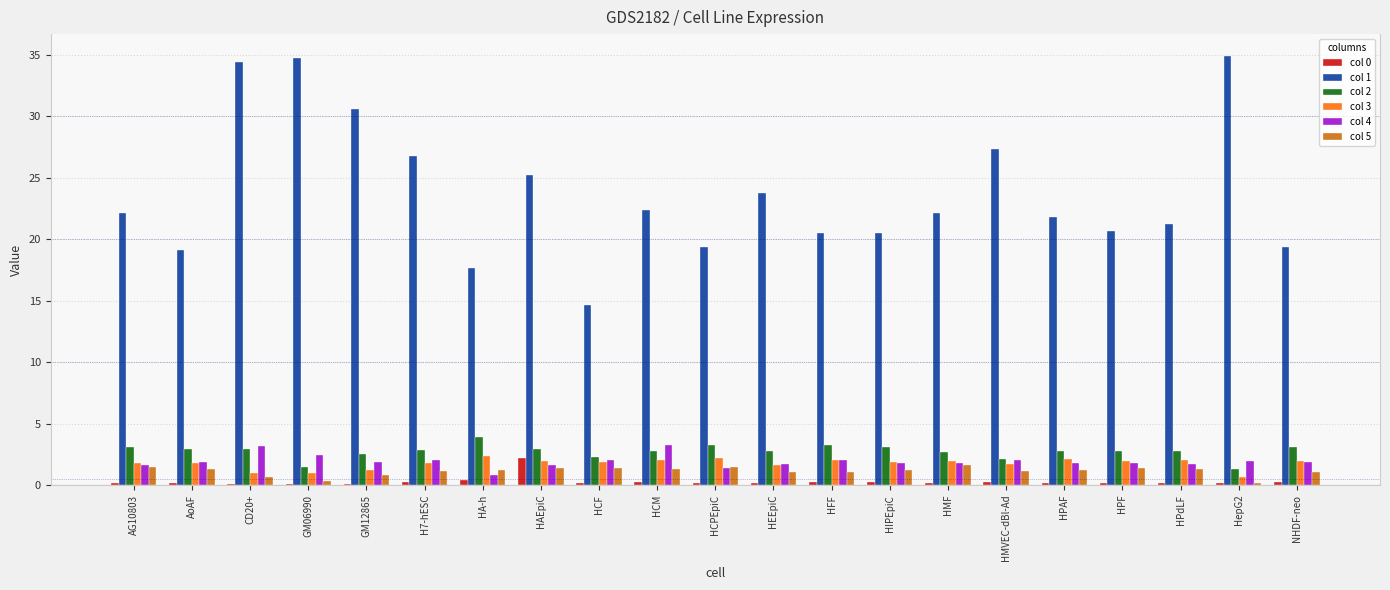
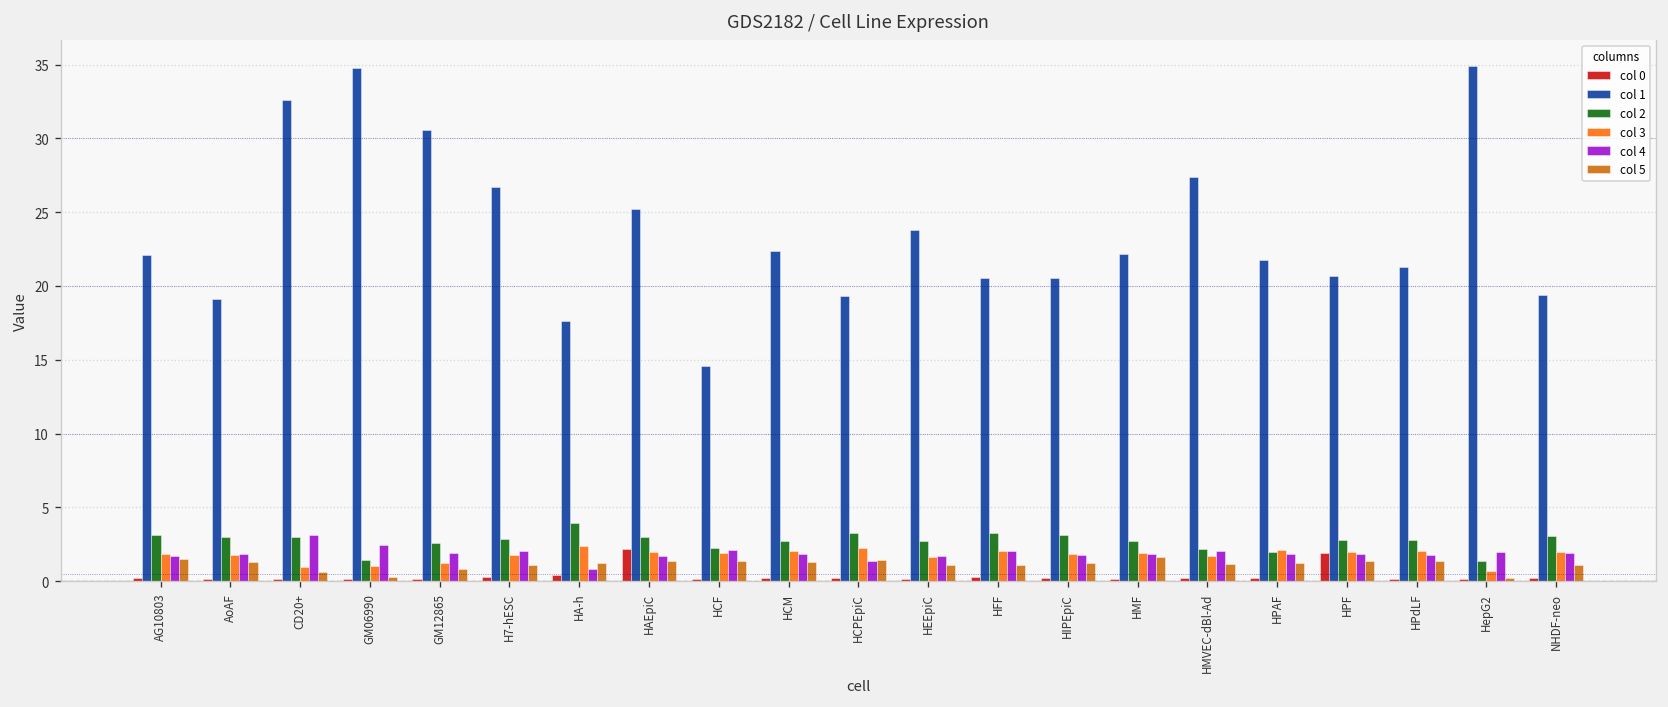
  {
    "col 0": {
      "H7-hESC": 0.2,
      "HA-h": 0.4,
      "HAEpiC": 2.2,
      "HCM": 0.2,
      "HFF": 0.3,
      "HIPEpiC": 0.2,
      "HMVEC-dBl-Ad": 0.2,
      "HPAF": 0.2,
-     "HPF": 0.2,
+     "HPF": 1.9,
      "NHDF-neo": 0.2
    },
    "col 1": {
      "AG10803": 22.1,
      "AoAF": 19.1,
-     "CD20+": 34.4,
+     "CD20+": 32.6,
      "GM06990": 34.8,
      "GM12865": 30.6,
      "H7-hESC": 26.7,
      "HA-h": 17.7,
      "HAEpiC": 25.2,
      "HCF": 14.6,
      "HCM": 22.4,
      "HCPEpiC": 19.3,
      "HEEpiC": 23.8,
      "HFF": 20.5,
      "HIPEpiC": 20.5,
      "HMF": 22.1,
      "HMVEC-dBl-Ad": 27.4,
      "HPAF": 21.8,
      "HPF": 20.7,
      "HPdLF": 21.3,
      "HepG2": 34.9,
      "NHDF-neo": 19.4
    },
    "col 2": {
      "AG10803": 3.1,
      "AoAF": 3.0,
      "CD20+": 3.0,
      "GM06990": 1.5,
      "GM12865": 2.6,
      "H7-hESC": 2.8,
      "HA-h": 3.9,
      "HAEpiC": 3.0,
      "HCF": 2.3,
      "HCM": 2.7,
      "HCPEpiC": 3.2,
      "HEEpiC": 2.7,
      "HFF": 3.3,
      "HIPEpiC": 3.1,
      "HMF": 2.7,
      "HMVEC-dBl-Ad": 2.2,
-     "HPAF": 2.8,
+     "HPAF": 2.0,
      "HPF": 2.8,
      "HPdLF": 2.8,
      "HepG2": 1.3,
      "NHDF-neo": 3.1
    },
    "col 4": {
      "AG10803": 1.7,
      "AoAF": 1.9,
      "CD20+": 3.1,
      "GM06990": 2.4,
      "GM12865": 1.9,
      "H7-hESC": 2.0,
      "HA-h": 0.8,
      "HAEpiC": 1.7,
      "HCF": 2.1,
-     "HCM": 3.2,
+     "HCM": 1.8,
      "HCPEpiC": 1.4,
      "HEEpiC": 1.7,
      "HFF": 2.1,
      "HIPEpiC": 1.8,
      "HMF": 1.8,
      "HMVEC-dBl-Ad": 2.0,
      "HPAF": 1.8,
      "HPF": 1.8,
      "HPdLF": 1.8,
      "HepG2": 2.0,
      "NHDF-neo": 1.9
    }
  }
